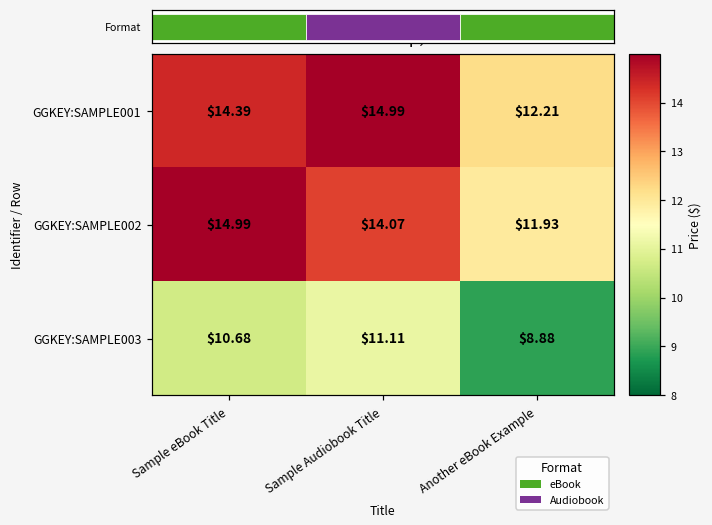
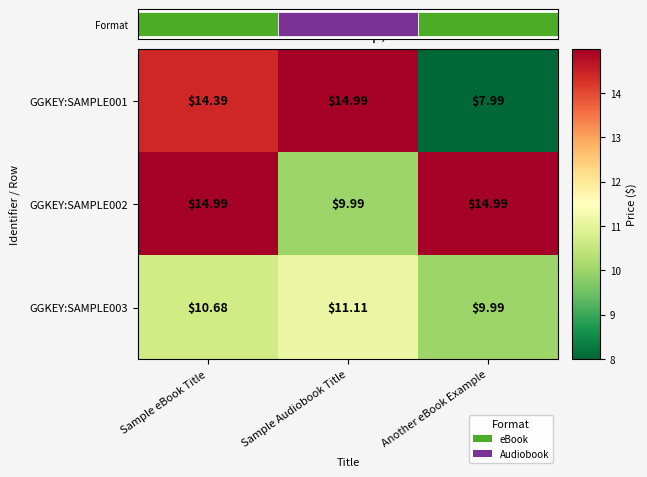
  {
    "Price Heatmap, k = 3": {
      "GGKEY:SAMPLE001": {
        "Sample eBook Title": "$14.39",
        "Sample Audiobook Title": "$14.99",
-       "Another eBook Example": "$12.21"
+       "Another eBook Example": "$7.99"
      },
      "GGKEY:SAMPLE002": {
        "Sample eBook Title": "$14.99",
-       "Sample Audiobook Title": "$14.07",
-       "Another eBook Example": "$11.93"
+       "Sample Audiobook Title": "$9.99",
+       "Another eBook Example": "$14.99"
      },
      "GGKEY:SAMPLE003": {
        "Sample eBook Title": "$10.68",
        "Sample Audiobook Title": "$11.11",
-       "Another eBook Example": "$8.88"
+       "Another eBook Example": "$9.99"
      }
    }
  }
